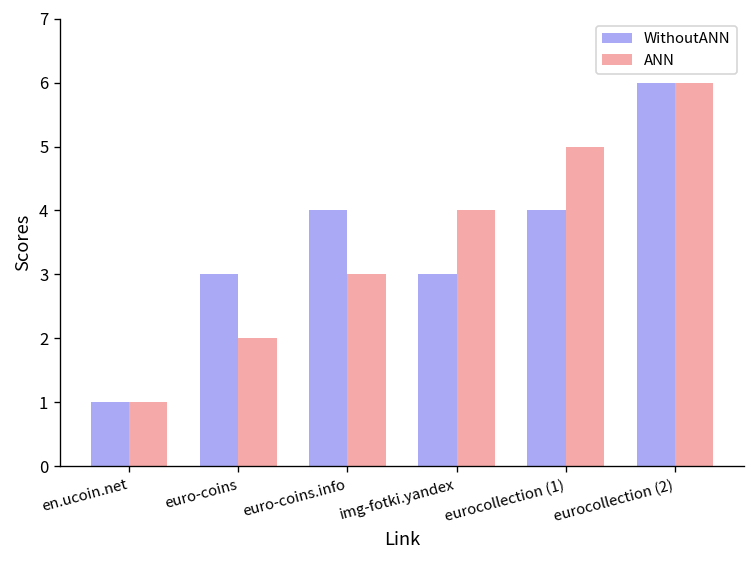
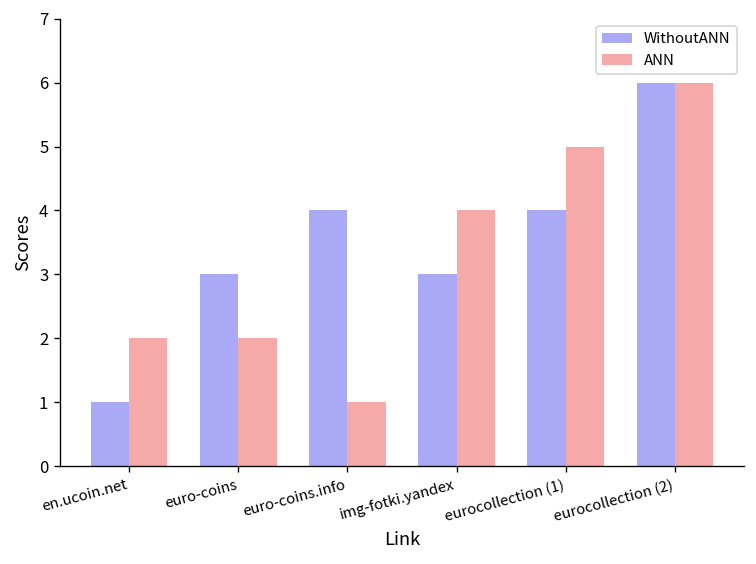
  {
    "WithoutANN": {
      "en.ucoin.net": 1,
      "euro-coins": 3,
      "euro-coins.info": 4,
      "img-fotki.yandex": 3,
      "eurocollection (1)": 4,
      "eurocollection (2)": 6
    },
    "ANN": {
-     "en.ucoin.net": 1,
+     "en.ucoin.net": 2,
      "euro-coins": 2,
-     "euro-coins.info": 3,
+     "euro-coins.info": 1,
      "img-fotki.yandex": 4,
      "eurocollection (1)": 5,
      "eurocollection (2)": 6
    }
  }
